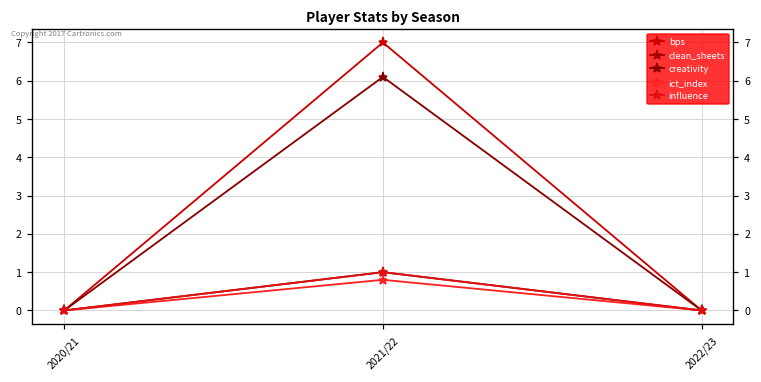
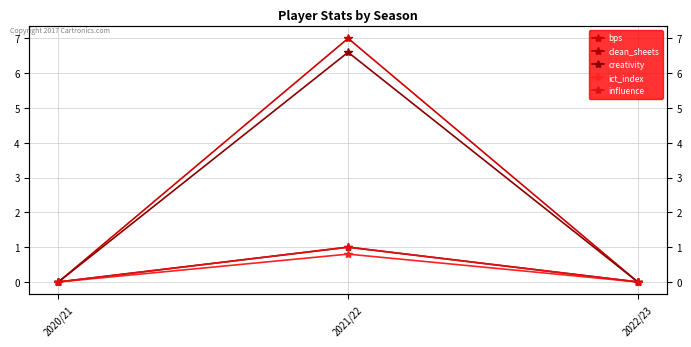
  {
    "creativity": {
-     "2021/22": 6.1
+     "2021/22": 6.6
    }
  }
